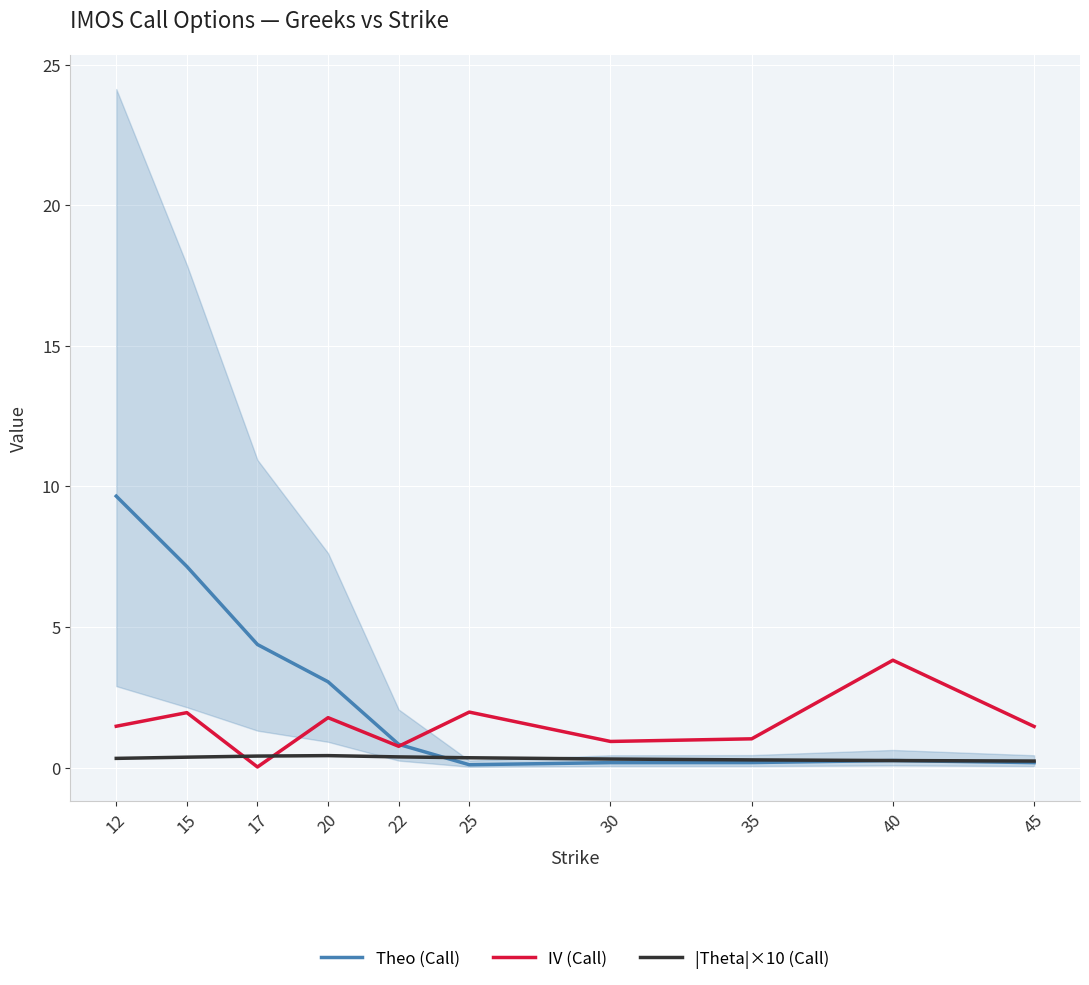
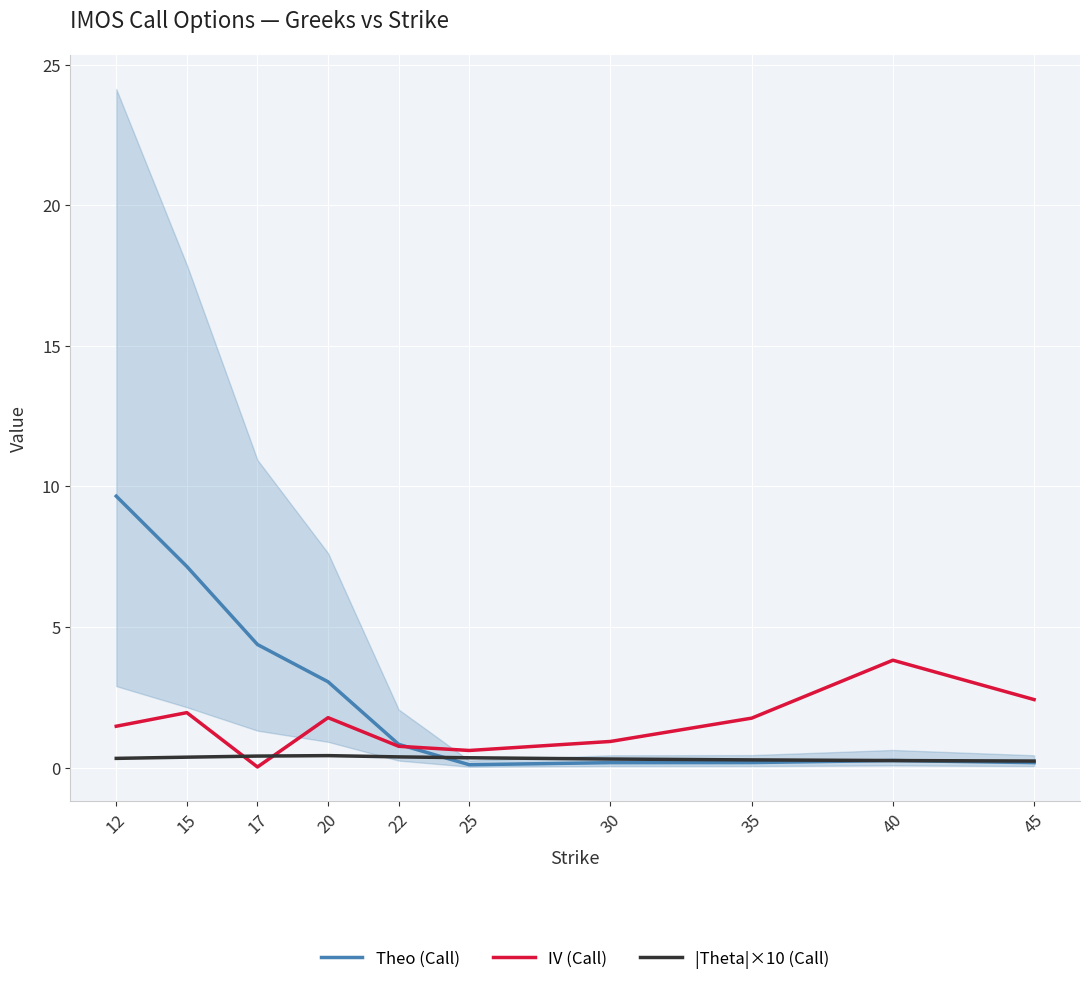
  {
    "IV (Call)": {
      "12": 1.5,
      "15": 2.0,
      "17": 0.0,
      "20": 1.8,
-     "25": 2.0,
+     "25": 0.6,
      "30": 0.9,
-     "35": 1.0,
+     "35": 1.8,
      "40": 3.8,
-     "45": 1.5
+     "45": 2.4
    },
    "|Theta|×10 (Call)": {
      "12": 0.3,
      "15": 0.4,
      "17": 0.4,
      "20": 0.4,
      "22": 0.4,
      "25": 0.3,
      "30": 0.3,
      "35": 0.3
    }
  }
